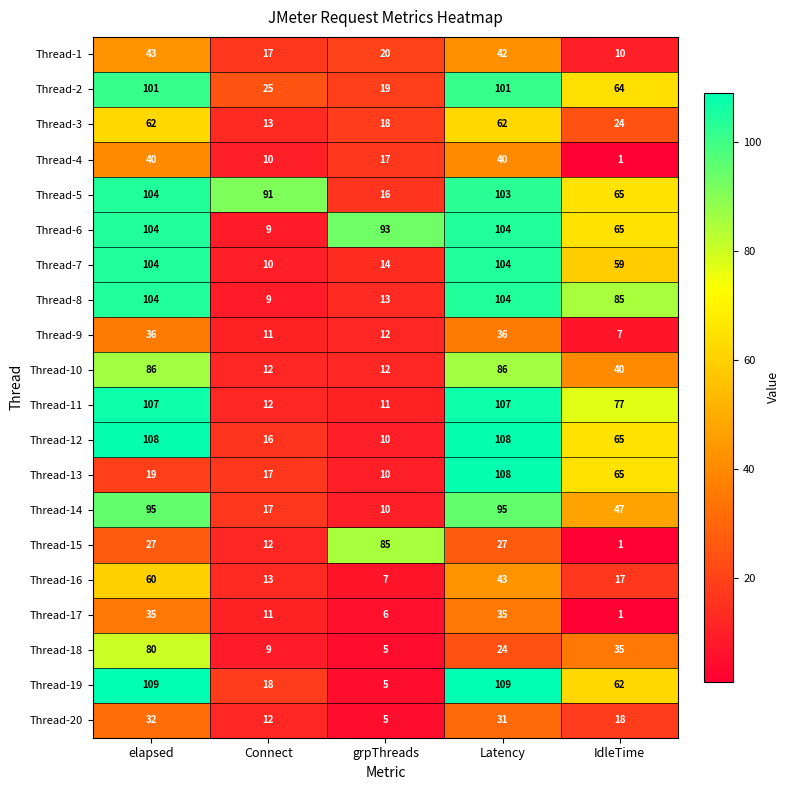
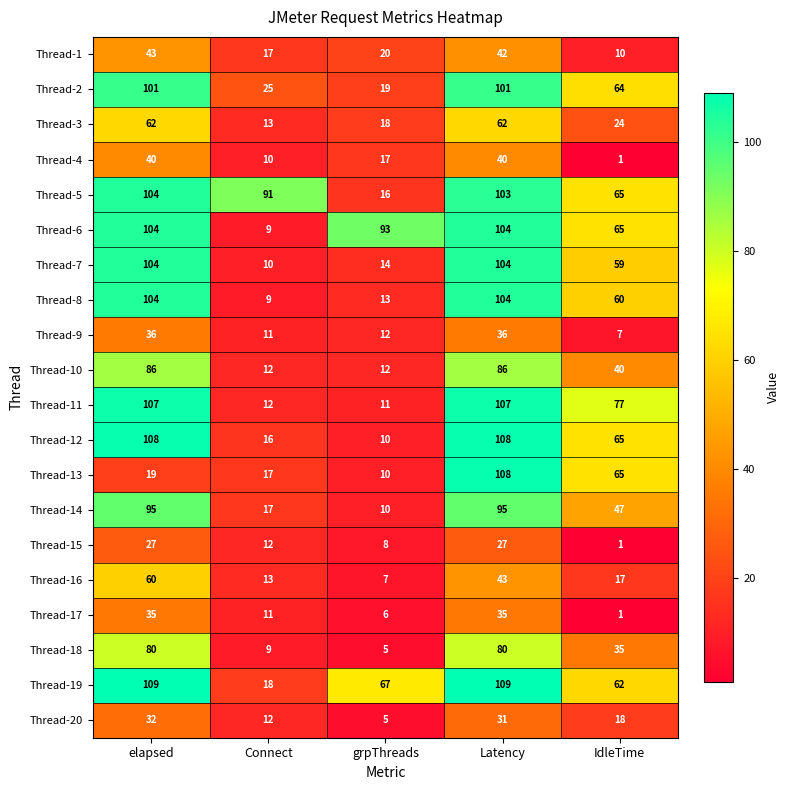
  {
    "Thread-1": {
      "elapsed": 43,
      "Connect": 17,
      "grpThreads": 20,
      "Latency": 42,
      "IdleTime": 10
    },
    "Thread-2": {
      "elapsed": 101,
      "Connect": 25,
      "grpThreads": 19,
      "Latency": 101,
      "IdleTime": 64
    },
    "Thread-3": {
      "elapsed": 62,
      "Connect": 13,
      "grpThreads": 18,
      "Latency": 62,
      "IdleTime": 24
    },
    "Thread-4": {
      "elapsed": 40,
      "Connect": 10,
      "grpThreads": 17,
      "Latency": 40,
      "IdleTime": 1
    },
    "Thread-5": {
      "elapsed": 104,
      "Connect": 91,
      "grpThreads": 16,
      "Latency": 103,
      "IdleTime": 65
    },
    "Thread-6": {
      "elapsed": 104,
      "Connect": 9,
      "grpThreads": 93,
      "Latency": 104,
      "IdleTime": 65
    },
    "Thread-7": {
      "elapsed": 104,
      "Connect": 10,
      "grpThreads": 14,
      "Latency": 104,
      "IdleTime": 59
    },
    "Thread-8": {
      "elapsed": 104,
      "Connect": 9,
      "grpThreads": 13,
      "Latency": 104,
-     "IdleTime": 85
+     "IdleTime": 60
    },
    "Thread-9": {
      "elapsed": 36,
      "Connect": 11,
      "grpThreads": 12,
      "Latency": 36,
      "IdleTime": 7
    },
    "Thread-10": {
      "elapsed": 86,
      "Connect": 12,
      "grpThreads": 12,
      "Latency": 86,
      "IdleTime": 40
    },
    "Thread-11": {
      "elapsed": 107,
      "Connect": 12,
      "grpThreads": 11,
      "Latency": 107,
      "IdleTime": 77
    },
    "Thread-12": {
      "elapsed": 108,
      "Connect": 16,
      "grpThreads": 10,
      "Latency": 108,
      "IdleTime": 65
    },
    "Thread-13": {
      "elapsed": 19,
      "Connect": 17,
      "grpThreads": 10,
      "Latency": 108,
      "IdleTime": 65
    },
    "Thread-14": {
      "elapsed": 95,
      "Connect": 17,
      "grpThreads": 10,
      "Latency": 95,
      "IdleTime": 47
    },
    "Thread-15": {
      "elapsed": 27,
      "Connect": 12,
-     "grpThreads": 85,
+     "grpThreads": 8,
      "Latency": 27,
      "IdleTime": 1
    },
    "Thread-16": {
      "elapsed": 60,
      "Connect": 13,
      "grpThreads": 7,
      "Latency": 43,
      "IdleTime": 17
    },
    "Thread-17": {
      "elapsed": 35,
      "Connect": 11,
      "grpThreads": 6,
      "Latency": 35,
      "IdleTime": 1
    },
    "Thread-18": {
      "elapsed": 80,
      "Connect": 9,
      "grpThreads": 5,
-     "Latency": 24,
+     "Latency": 80,
      "IdleTime": 35
    },
    "Thread-19": {
      "elapsed": 109,
      "Connect": 18,
-     "grpThreads": 5,
+     "grpThreads": 67,
      "Latency": 109,
      "IdleTime": 62
    },
    "Thread-20": {
      "elapsed": 32,
      "Connect": 12,
      "grpThreads": 5,
      "Latency": 31,
      "IdleTime": 18
    }
  }
